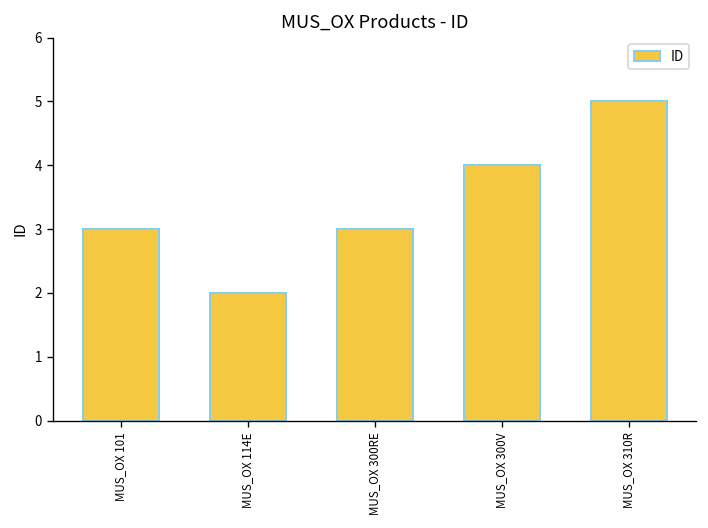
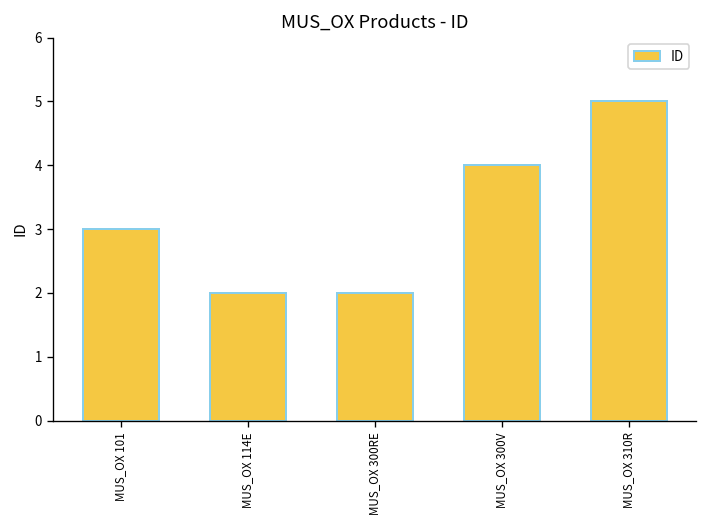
  {
    "MUS_OX 101": 3,
    "MUS_OX 114E": 2,
-   "MUS_OX 300RE": 3,
+   "MUS_OX 300RE": 2,
    "MUS_OX 300V": 4,
    "MUS_OX 310R": 5
  }
